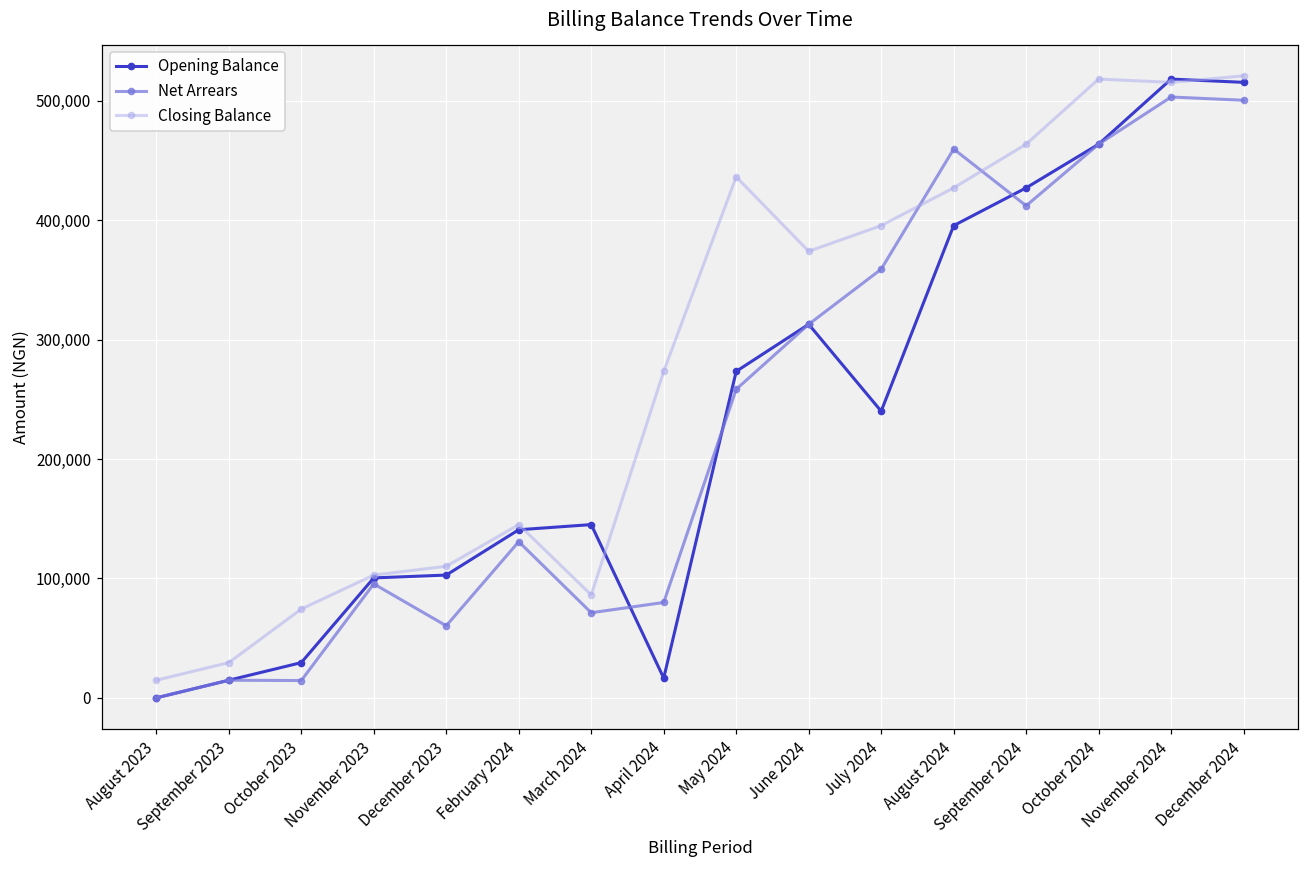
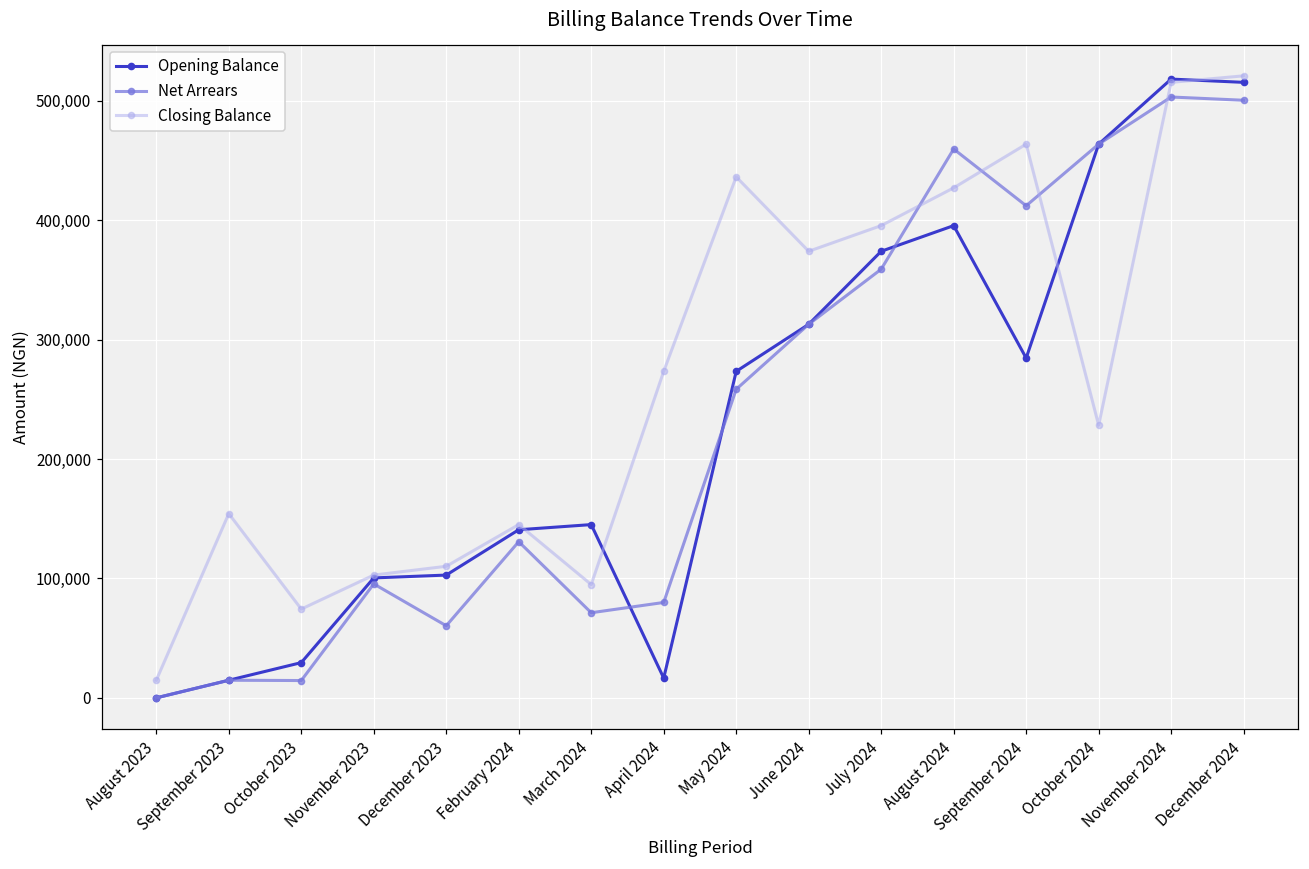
  {
    "Opening Balance": {
      "October 2023": "30,000",
      "November 2023": "100,000",
      "December 2023": "103,000",
      "February 2024": "141,000",
      "March 2024": "145,000",
      "April 2024": "17,000",
      "May 2024": "273,000",
-     "July 2024": "240,000",
+     "July 2024": "374,000",
      "August 2024": "395,000",
-     "September 2024": "427,000",
+     "September 2024": "284,000",
      "November 2024": "518,000",
      "December 2024": "515,000"
    },
    "Net Arrears": {
      "October 2023": "15,000",
      "November 2023": "95,000",
      "December 2023": "60,000",
      "February 2024": "131,000",
      "March 2024": "71,000",
      "April 2024": "80,000",
      "May 2024": "258,000",
      "July 2024": "359,000",
      "August 2024": "460,000",
      "September 2024": "412,000",
      "November 2024": "503,000",
      "December 2024": "500,000"
    },
    "Closing Balance": {
      "August 2023": "15,000",
-     "September 2023": "30,000",
+     "September 2023": "154,000",
      "October 2023": "74,000",
      "November 2023": "103,000",
      "December 2023": "110,000",
      "February 2024": "145,000",
-     "March 2024": "86,000",
+     "March 2024": "95,000",
      "April 2024": "273,000",
      "May 2024": "436,000",
      "June 2024": "374,000",
      "July 2024": "395,000",
      "August 2024": "427,000",
      "September 2024": "464,000",
-     "October 2024": "518,000",
+     "October 2024": "228,000",
      "November 2024": "515,000",
      "December 2024": "521,000"
    }
  }
